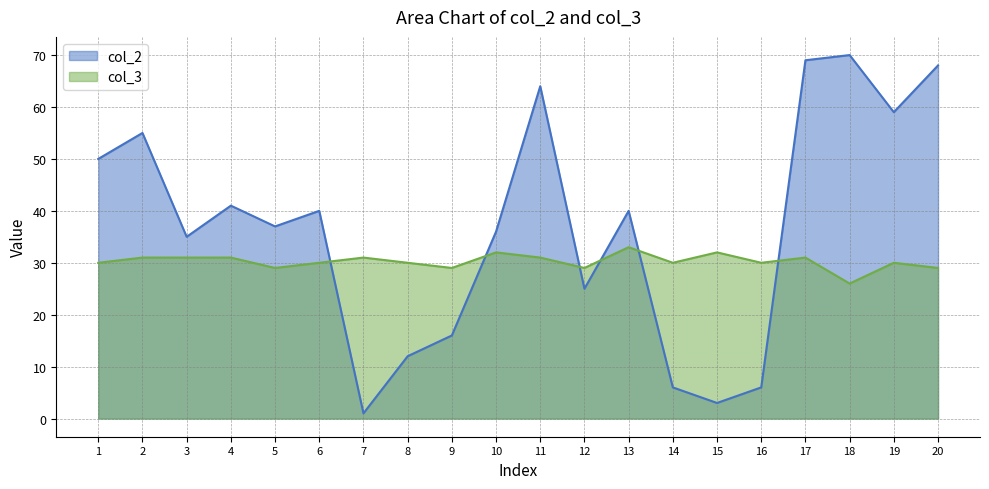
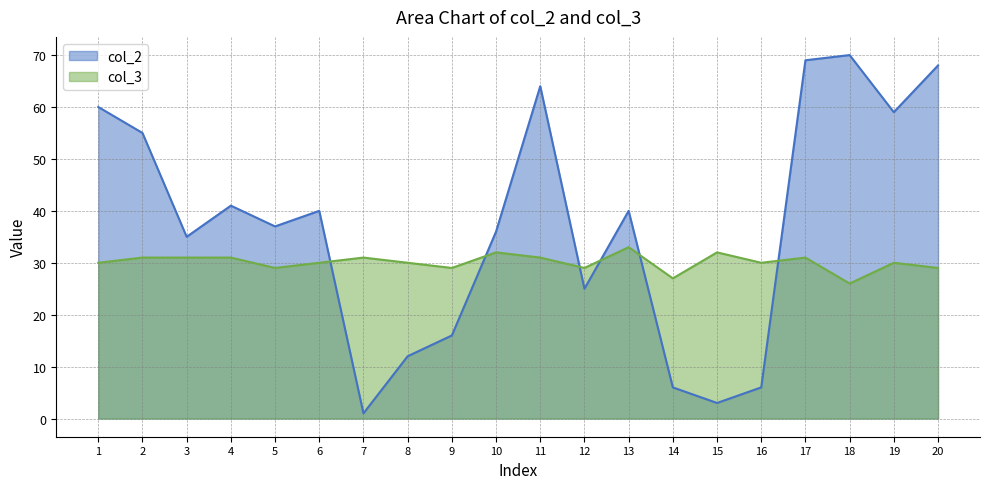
  {
    "col_2": {
-     "1": 50,
+     "1": 60,
      "2": 55,
      "3": 35,
      "4": 41,
      "5": 37,
      "6": 40,
      "7": 1,
      "8": 12,
      "9": 16,
      "10": 36,
      "11": 64,
      "12": 25,
      "13": 40,
      "14": 6,
      "15": 3,
      "16": 6,
      "17": 69,
      "18": 70,
      "19": 59,
      "20": 68
    },
    "col_3": {
      "1": 30,
      "2": 31,
      "3": 31,
      "4": 31,
      "5": 29,
      "6": 30,
      "7": 31,
      "8": 30,
      "9": 29,
      "10": 32,
      "11": 31,
      "12": 29,
      "13": 33,
-     "14": 30,
+     "14": 27,
      "15": 32,
      "16": 30,
      "17": 31,
      "18": 26,
      "19": 30,
      "20": 29
    }
  }
